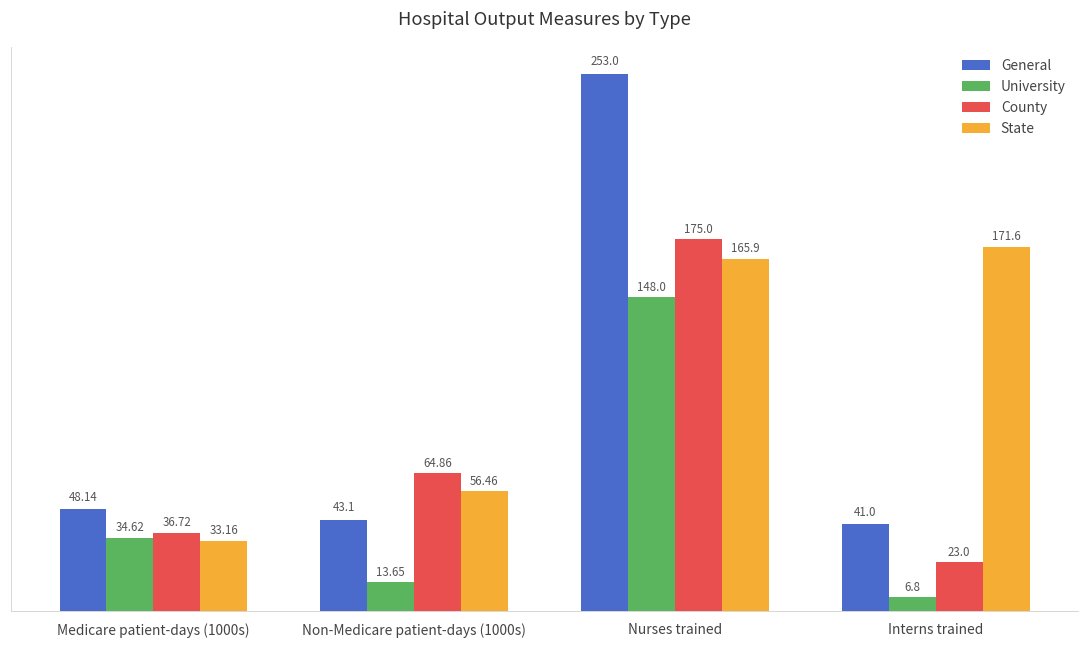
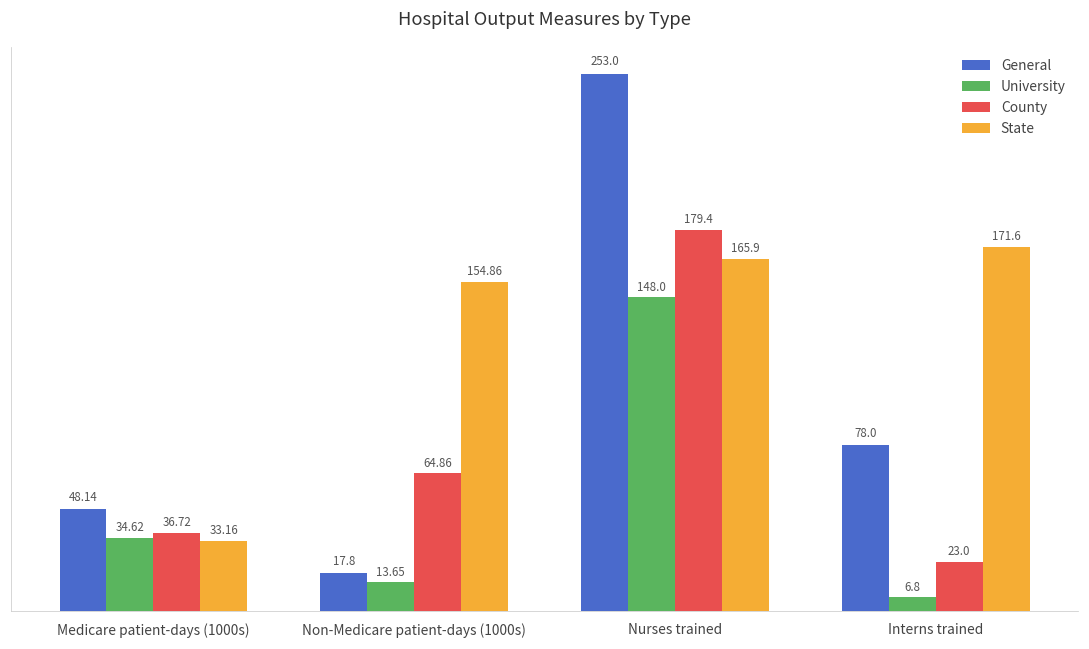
  {
    "General": {
      "Medicare patient-days (1000s)": 48.14,
-     "Non-Medicare patient-days (1000s)": 43.1,
+     "Non-Medicare patient-days (1000s)": 17.8,
      "Nurses trained": 253.0,
-     "Interns trained": 41.0
+     "Interns trained": 78.0
    },
    "University": {
      "Medicare patient-days (1000s)": 34.62,
      "Non-Medicare patient-days (1000s)": 13.65,
      "Nurses trained": 148.0,
      "Interns trained": 6.8
    },
    "County": {
      "Medicare patient-days (1000s)": 36.72,
      "Non-Medicare patient-days (1000s)": 64.86,
-     "Nurses trained": 175.0,
+     "Nurses trained": 179.4,
      "Interns trained": 23.0
    },
    "State": {
      "Medicare patient-days (1000s)": 33.16,
-     "Non-Medicare patient-days (1000s)": 56.46,
+     "Non-Medicare patient-days (1000s)": 154.86,
      "Nurses trained": 165.9,
      "Interns trained": 171.6
    }
  }
